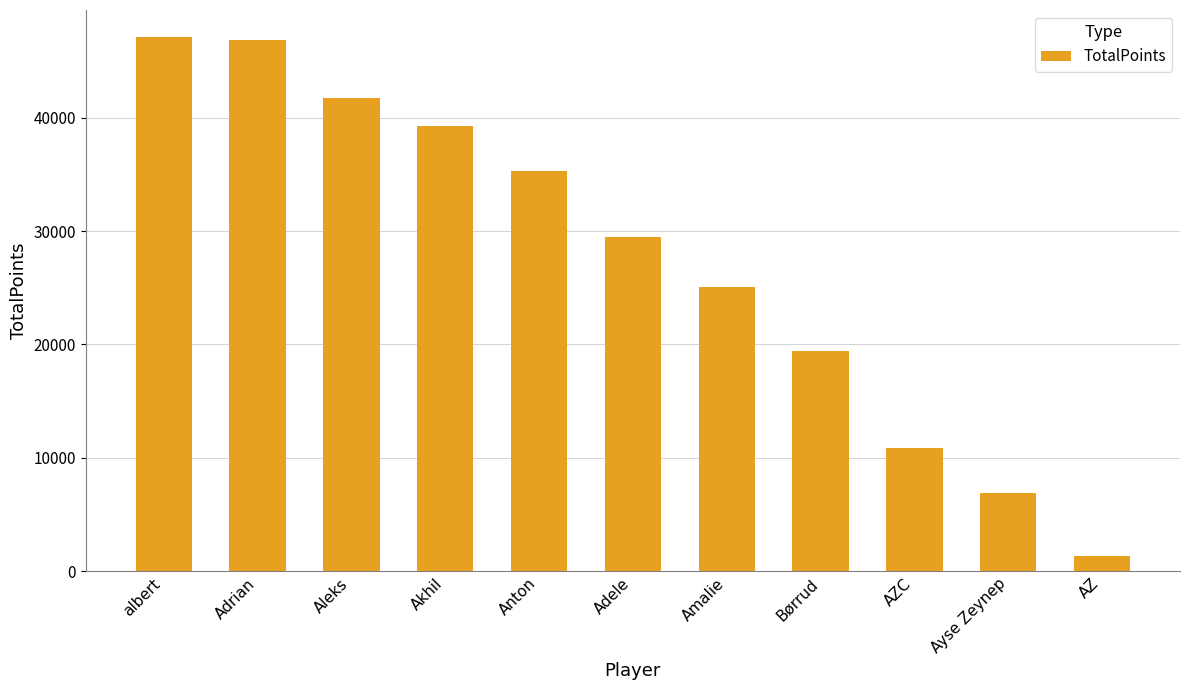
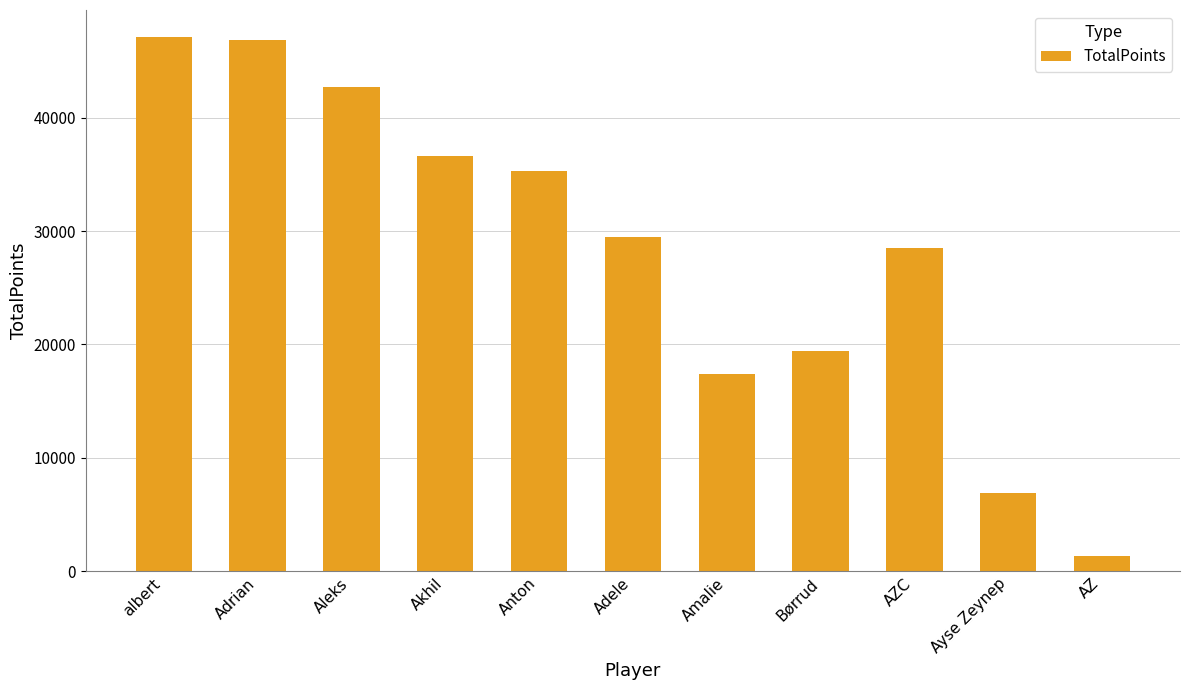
  {
    "albert": 47100,
    "Adrian": 46800,
-   "Aleks": 41700,
-   "Akhil": 39200,
+   "Aleks": 42700,
+   "Akhil": 36700,
    "Anton": 35300,
    "Adele": 29400,
-   "Amalie": 25100,
+   "Amalie": 17400,
    "Børrud": 19500,
-   "AZC": 10900,
+   "AZC": 28500,
    "Ayse Zeynep": 6900,
    "AZ": 1300
  }
